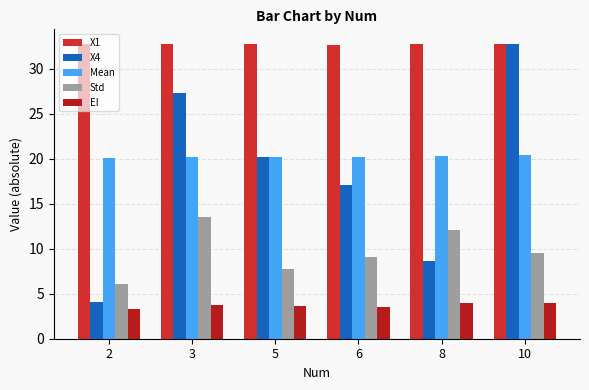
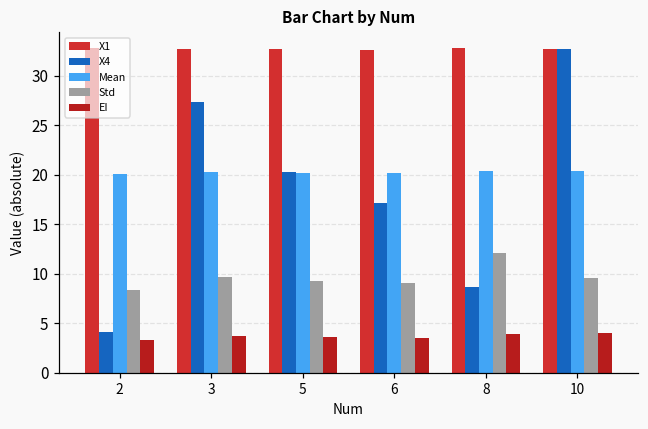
  {
    "X4": {
      "2": 4,
      "3": 27,
      "5": 20,
      "6": 17,
      "8": 9,
      "10": 33
    },
    "Mean": {
      "2": 20,
      "3": 20,
      "5": 20,
      "6": 20,
      "8": 20,
      "10": 20
    },
    "Std": {
-     "2": 6,
-     "3": 14,
-     "5": 8,
+     "2": 8,
+     "3": 10,
+     "5": 9,
      "6": 9,
      "8": 12,
      "10": 10
    }
  }
